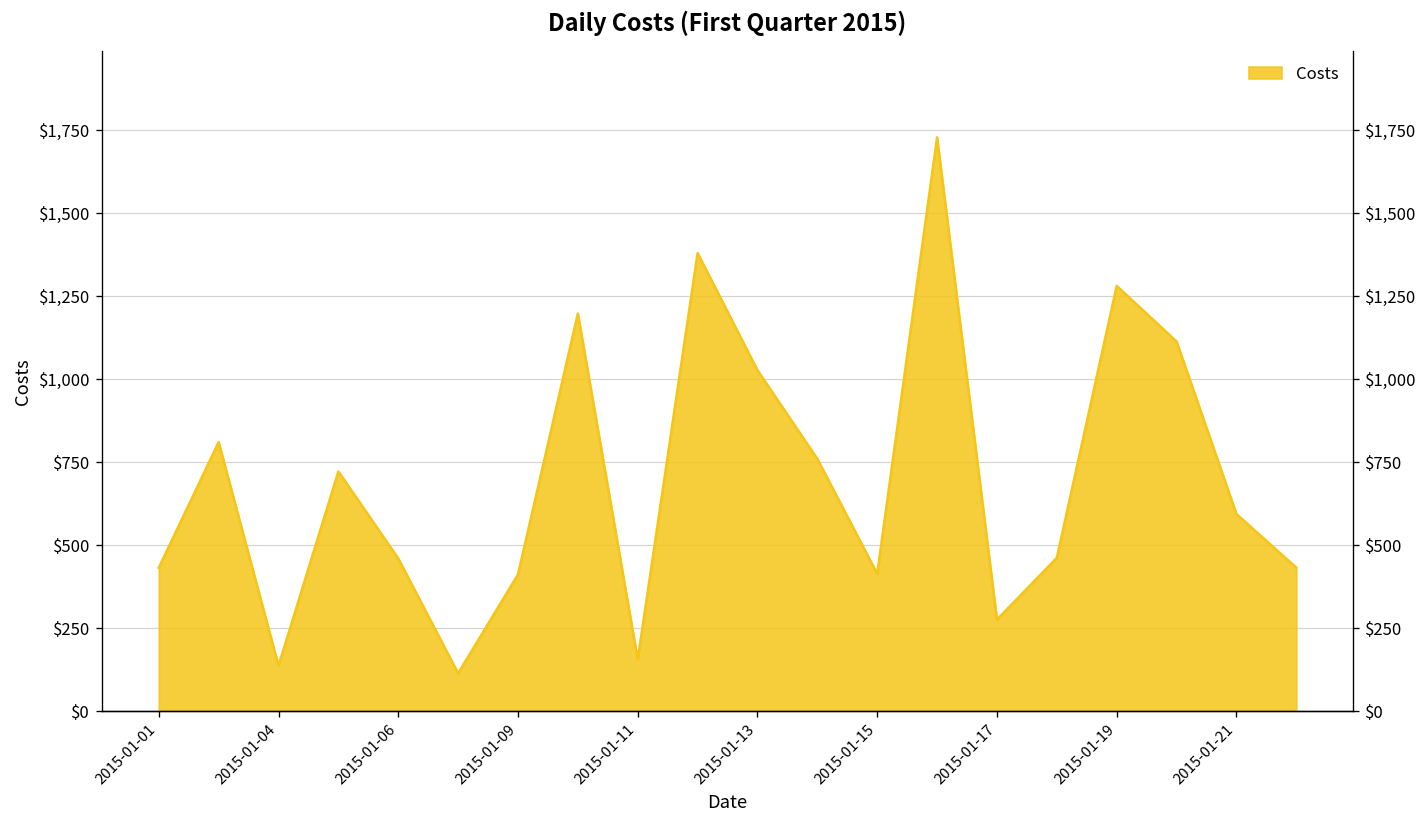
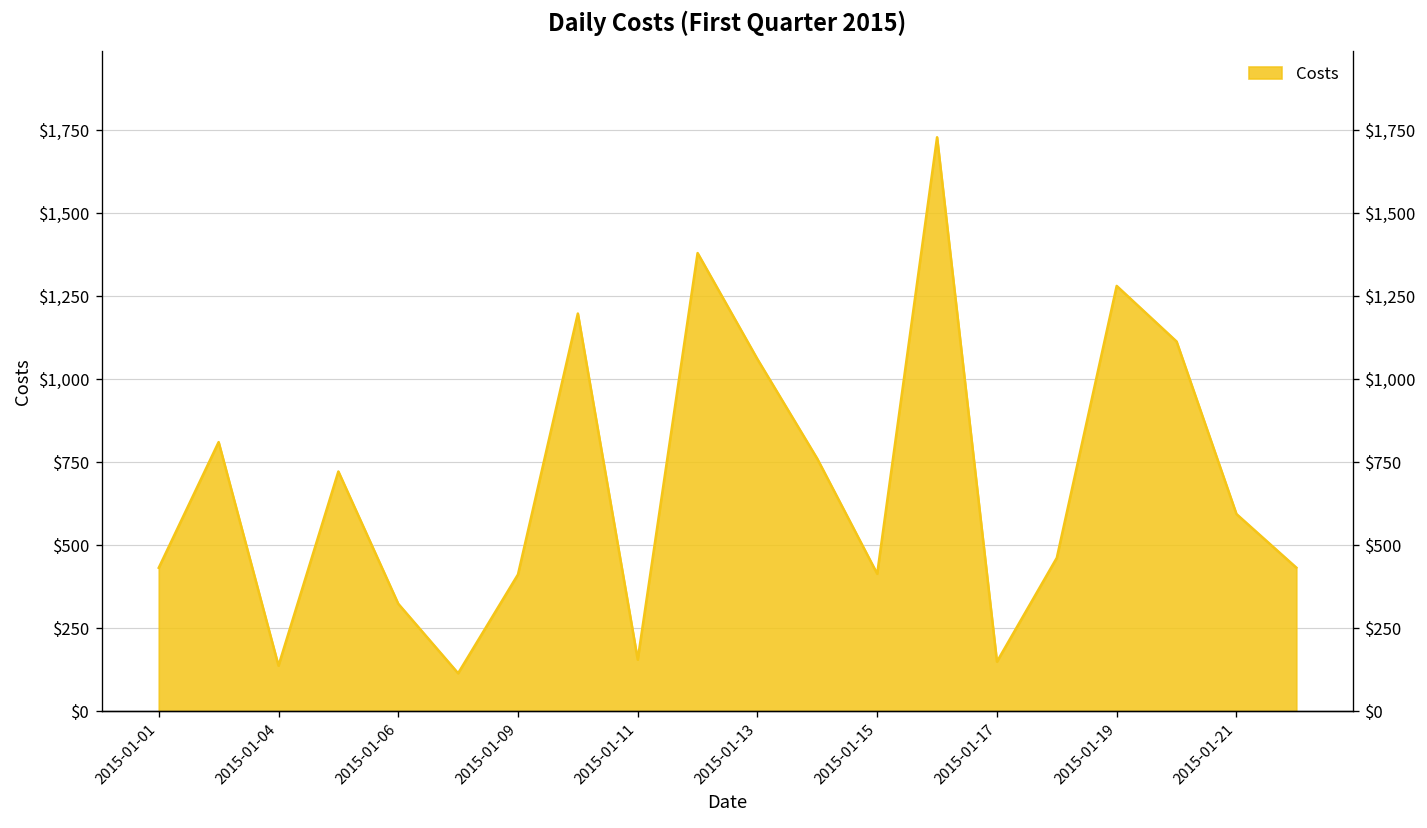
  {
    "2015-01-01": "$430",
    "2015-01-04": "$140",
-   "2015-01-06": "$460",
+   "2015-01-06": "$320",
    "2015-01-09": "$410",
    "2015-01-11": "$160",
-   "2015-01-13": "$1,030",
+   "2015-01-13": "$1,060",
    "2015-01-15": "$410",
-   "2015-01-17": "$280",
+   "2015-01-17": "$150",
    "2015-01-19": "$1,280",
    "2015-01-21": "$590"
  }
